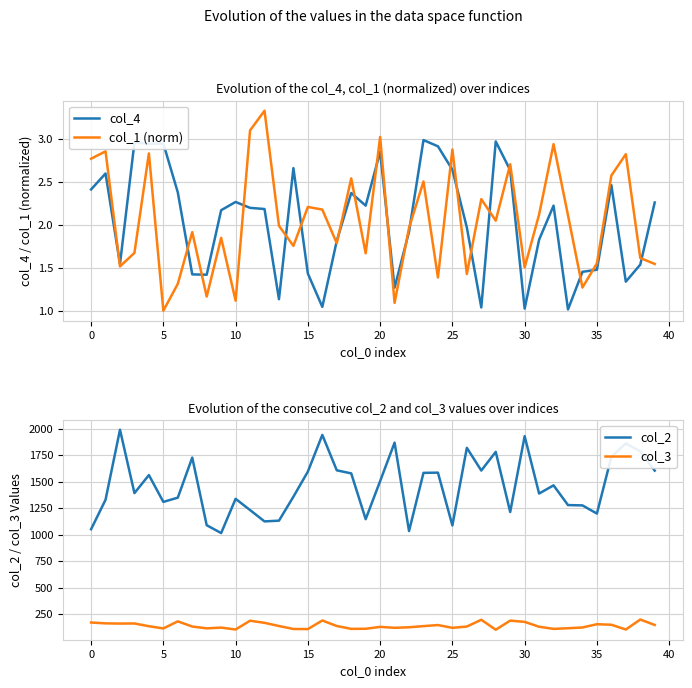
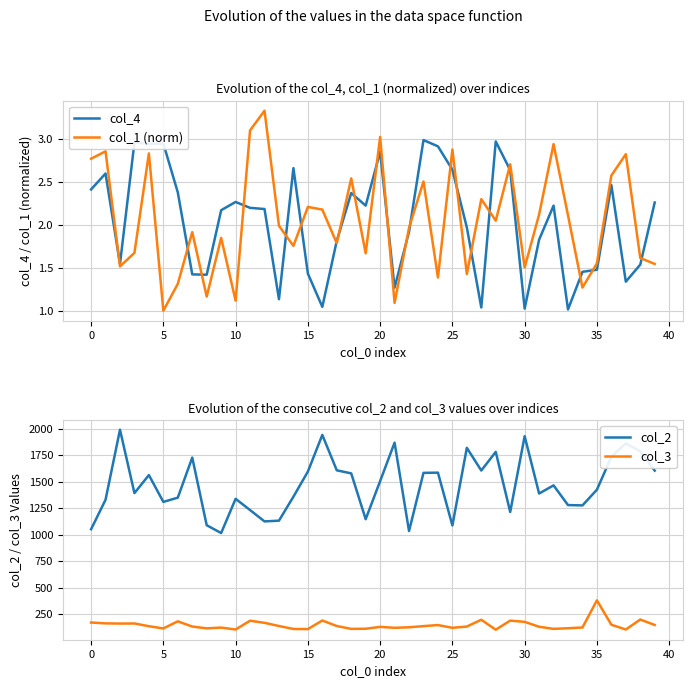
  {
    "Evolution of the col_4, col_1 (normalized) over indices": {
      "col_4": {
        "0": 2.4,
        "10": 2.3,
        "15": 1.4,
        "20": 2.8,
        "25": 2.6,
        "30": 1.0,
        "35": 1.5
      },
      "col_1 (norm)": {
        "0": 2.8,
        "5": 1.0,
        "10": 1.1,
        "15": 2.2,
        "20": 3.0,
        "25": 2.9,
        "30": 1.5,
        "35": 1.6
      }
    },
    "Evolution of the consecutive col_2 and col_3 values over indices": {
      "col_2": {
        "0": 1050,
        "5": 1310,
        "10": 1340,
        "15": 1590,
        "20": 1500,
        "25": 1090,
        "30": 1930,
-       "35": 1200
+       "35": 1420
      },
      "col_3": {
        "0": 170,
        "5": 110,
        "10": 100,
        "15": 110,
        "20": 130,
        "25": 120,
        "30": 180,
-       "35": 150
+       "35": 380
      }
    }
  }
